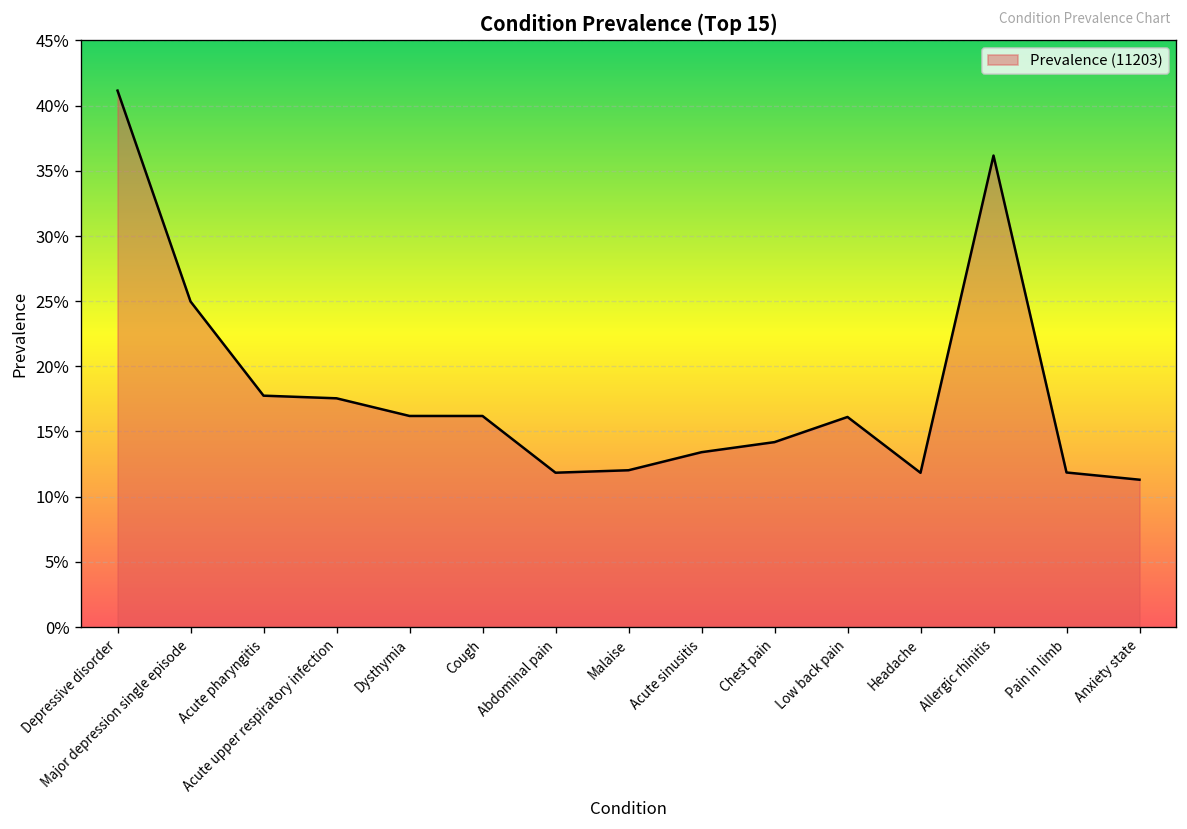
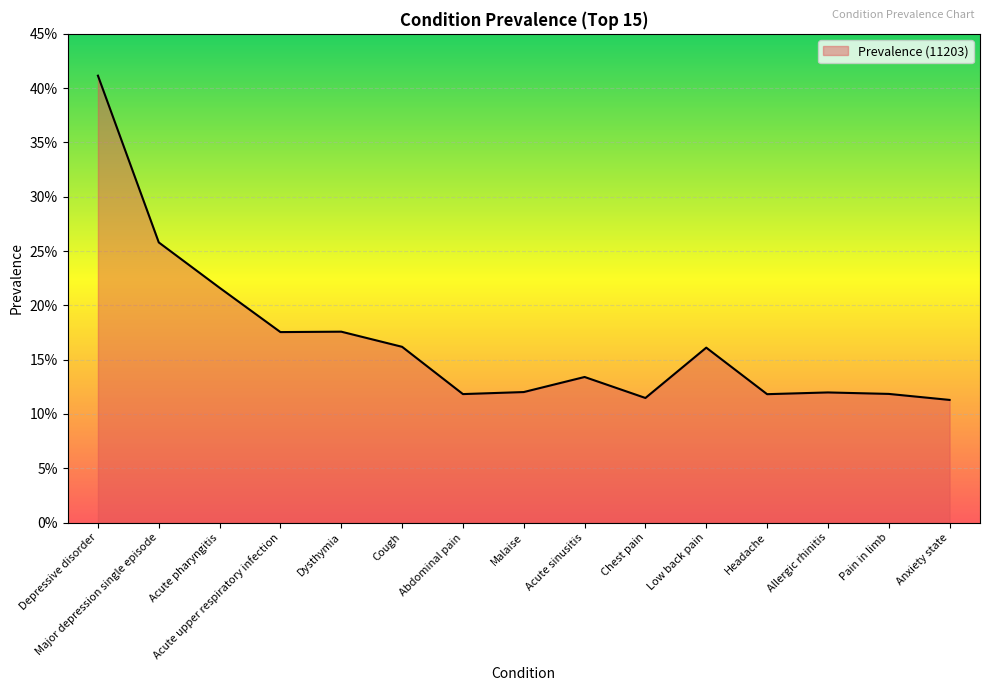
  {
    "Depressive disorder": "41.1%",
-   "Major depression single episode": "25.0%",
-   "Acute pharyngitis": "17.7%",
+   "Major depression single episode": "25.8%",
+   "Acute pharyngitis": "21.6%",
    "Acute upper respiratory infection": "17.5%",
-   "Dysthymia": "16.2%",
+   "Dysthymia": "17.6%",
    "Cough": "16.2%",
    "Abdominal pain": "11.8%",
    "Malaise": "12.0%",
    "Acute sinusitis": "13.4%",
-   "Chest pain": "14.2%",
+   "Chest pain": "11.5%",
    "Low back pain": "16.1%",
    "Headache": "11.8%",
-   "Allergic rhinitis": "36.2%",
+   "Allergic rhinitis": "12.0%",
    "Pain in limb": "11.8%",
    "Anxiety state": "11.3%"
  }
